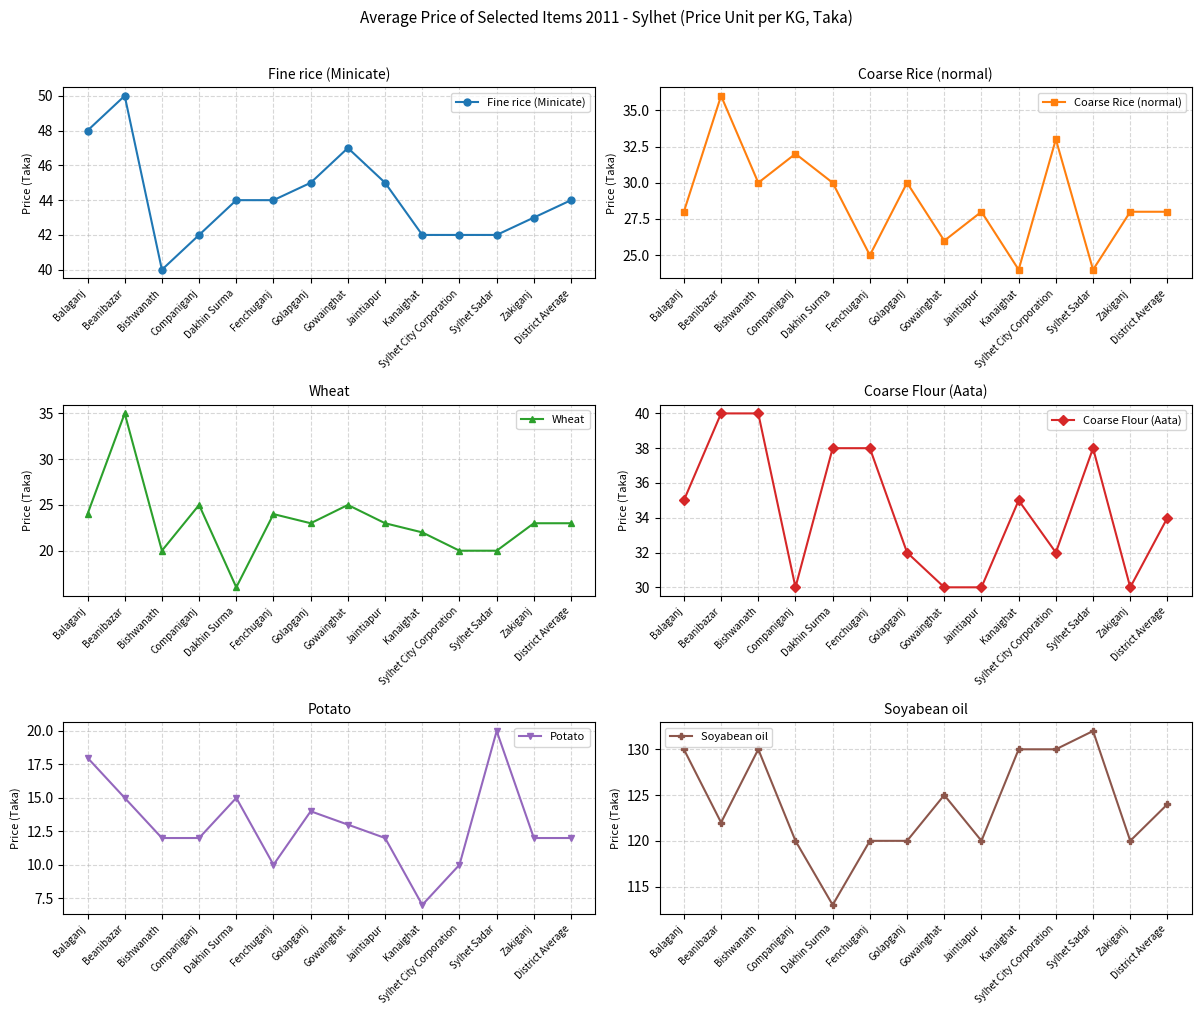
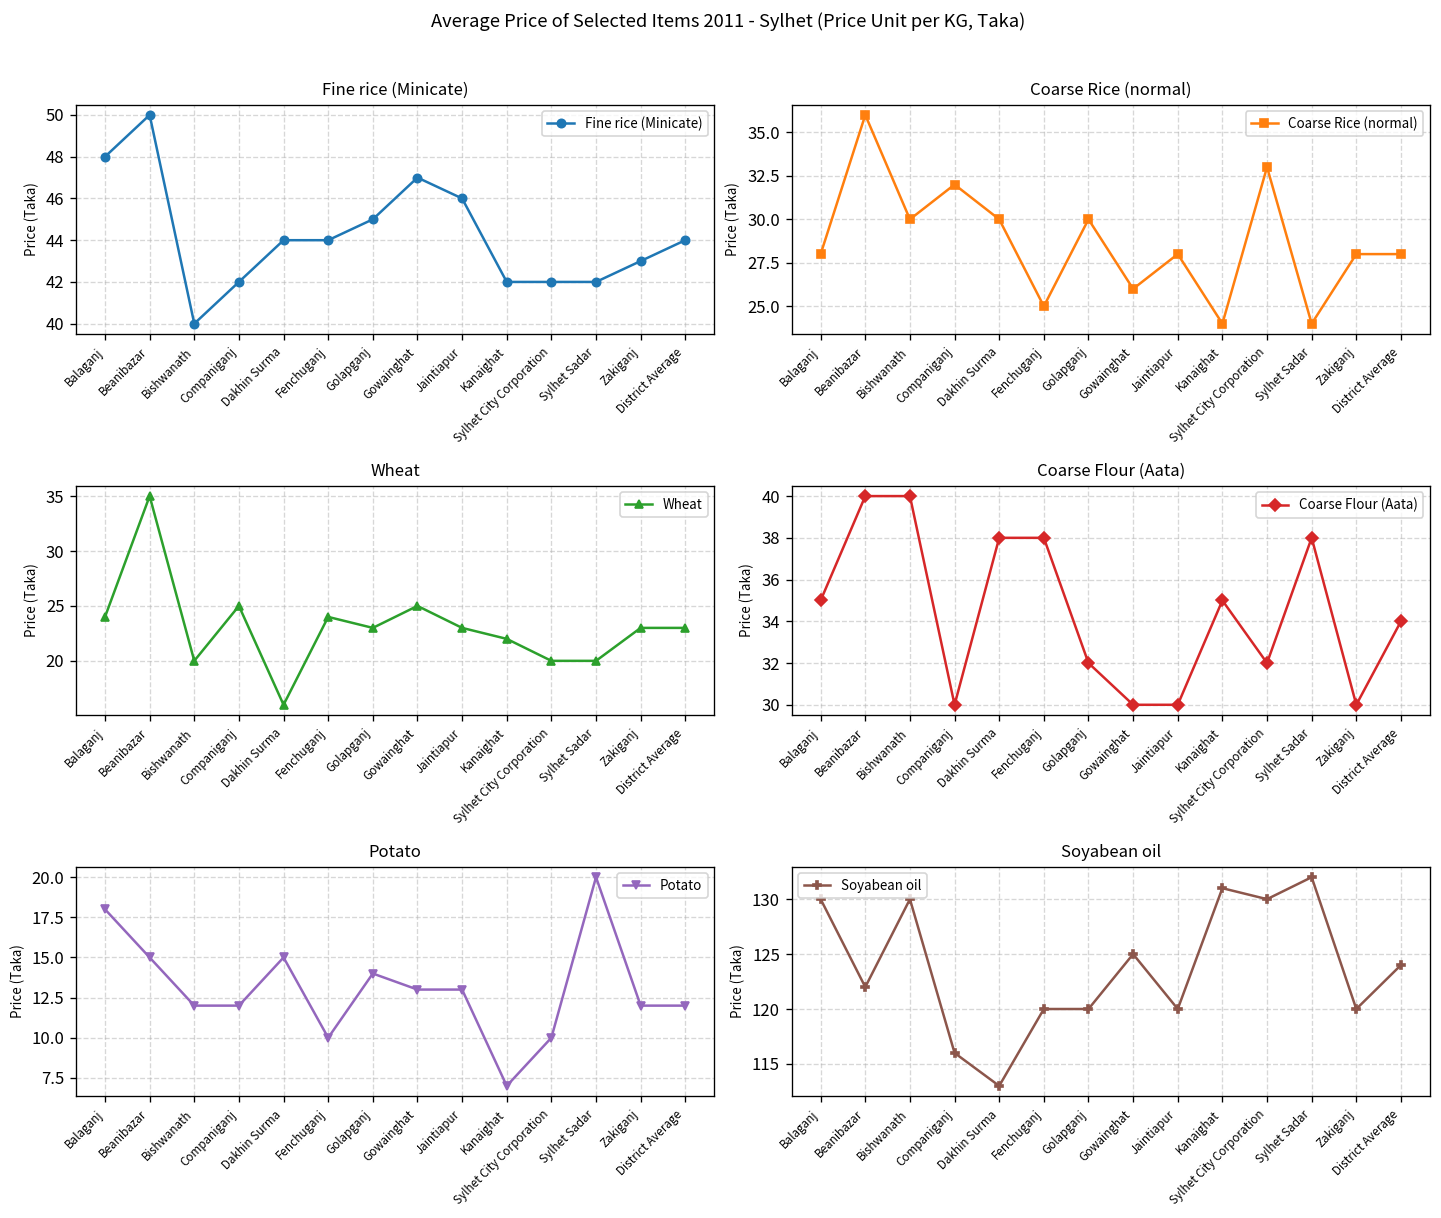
  {
    "Fine rice (Minicate)": {
      "Balaganj": 48,
      "Beanibazar": 50,
      "Bishwanath": 40,
      "Companiganj": 42,
      "Dakhin Surma": 44,
      "Fenchuganj": 44,
      "Golapganj": 45,
      "Gowainghat": 47,
-     "Jaintiapur": 45,
+     "Jaintiapur": 46,
      "Kanaighat": 42,
      "Sylhet City Corporation": 42,
      "Sylhet Sadar": 42,
      "Zakiganj": 43,
      "District Average": 44
    },
    "Coarse Rice (normal)": {
      "Balaganj": 28.0,
      "Beanibazar": 36.0,
      "Bishwanath": 30.0,
      "Companiganj": 32.0,
      "Dakhin Surma": 30.0,
      "Fenchuganj": 25.0,
      "Golapganj": 30.0,
      "Gowainghat": 26.0,
      "Jaintiapur": 28.0,
      "Kanaighat": 24.0,
      "Sylhet City Corporation": 33.0,
      "Sylhet Sadar": 24.0,
      "Zakiganj": 28.0,
      "District Average": 28.0
    },
    "Wheat": {
      "Balaganj": 24,
      "Beanibazar": 35,
      "Bishwanath": 20,
      "Companiganj": 25,
      "Dakhin Surma": 16,
      "Fenchuganj": 24,
      "Golapganj": 23,
      "Gowainghat": 25,
      "Jaintiapur": 23,
      "Kanaighat": 22,
      "Sylhet City Corporation": 20,
      "Sylhet Sadar": 20,
      "Zakiganj": 23,
      "District Average": 23
    },
    "Coarse Flour (Aata)": {
      "Balaganj": 35.0,
      "Beanibazar": 40.0,
      "Bishwanath": 40.0,
      "Companiganj": 30.0,
      "Dakhin Surma": 38.0,
      "Fenchuganj": 38.0,
      "Golapganj": 32.0,
      "Gowainghat": 30.0,
      "Jaintiapur": 30.0,
      "Kanaighat": 35.0,
      "Sylhet City Corporation": 32.0,
      "Sylhet Sadar": 38.0,
      "Zakiganj": 30.0,
      "District Average": 34.0
    },
    "Potato": {
      "Balaganj": 18,
      "Beanibazar": 15,
      "Bishwanath": 12,
      "Companiganj": 12,
      "Dakhin Surma": 15,
      "Fenchuganj": 10,
      "Golapganj": 14,
      "Gowainghat": 13,
-     "Jaintiapur": 12,
+     "Jaintiapur": 13,
      "Kanaighat": 7,
      "Sylhet City Corporation": 10,
      "Sylhet Sadar": 20,
      "Zakiganj": 12,
      "District Average": 12
    },
    "Soyabean oil": {
      "Balaganj": 130,
      "Beanibazar": 122,
      "Bishwanath": 130,
-     "Companiganj": 120,
+     "Companiganj": 116,
      "Dakhin Surma": 113,
      "Fenchuganj": 120,
      "Golapganj": 120,
      "Gowainghat": 125,
      "Jaintiapur": 120,
-     "Kanaighat": 130,
+     "Kanaighat": 131,
      "Sylhet City Corporation": 130,
      "Sylhet Sadar": 132,
      "Zakiganj": 120,
      "District Average": 124
    }
  }
